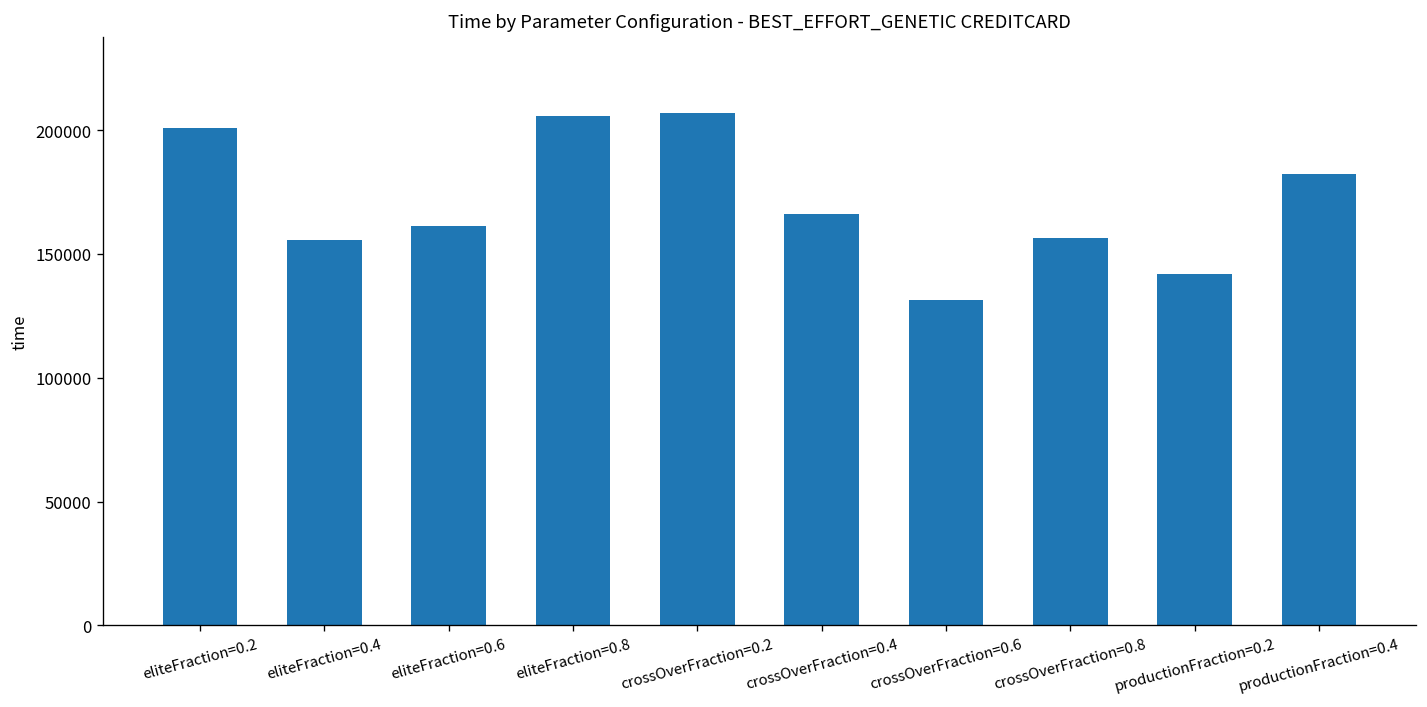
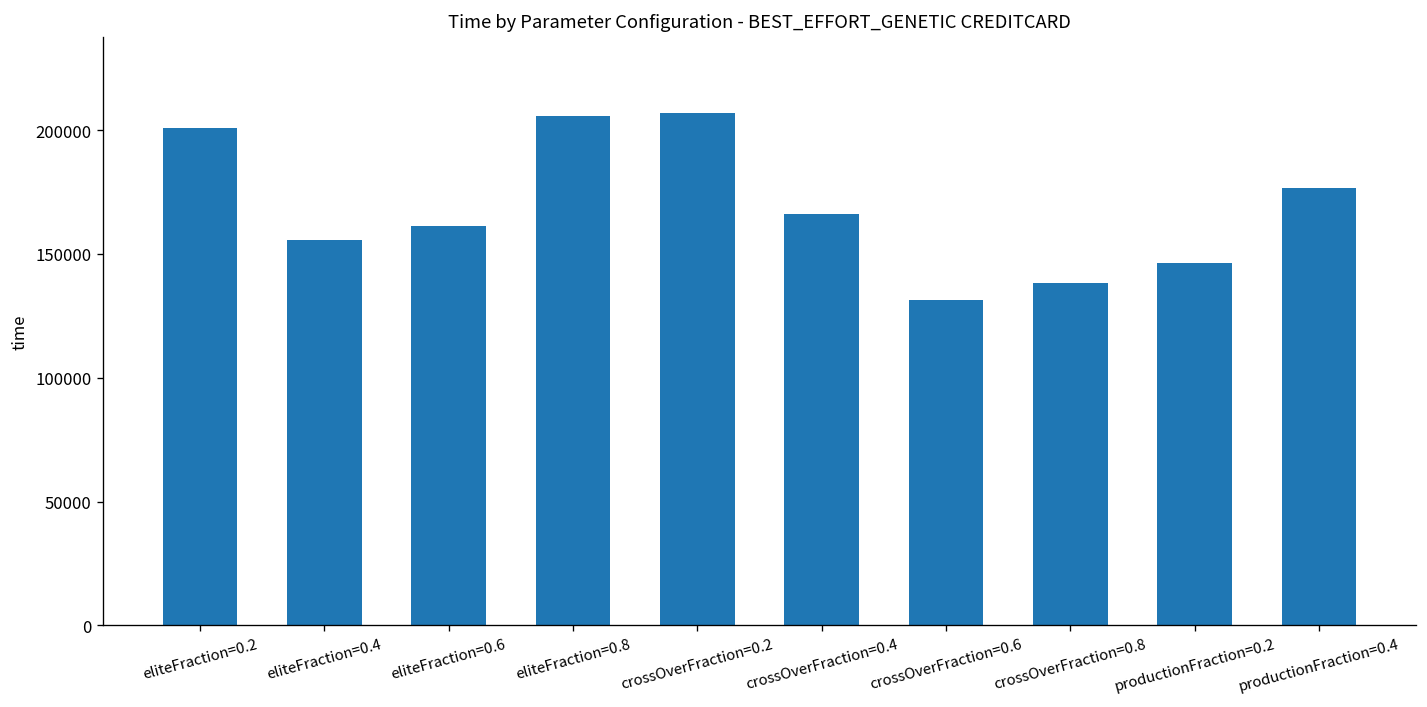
  {
    "eliteFraction=0.2": 201000,
    "eliteFraction=0.4": 155000,
    "eliteFraction=0.6": 161000,
    "eliteFraction=0.8": 206000,
    "crossOverFraction=0.2": 207000,
    "crossOverFraction=0.4": 166000,
    "crossOverFraction=0.6": 131000,
-   "crossOverFraction=0.8": 156000,
-   "productionFraction=0.2": 142000,
-   "productionFraction=0.4": 182000
+   "crossOverFraction=0.8": 138000,
+   "productionFraction=0.2": 146000,
+   "productionFraction=0.4": 177000
  }
